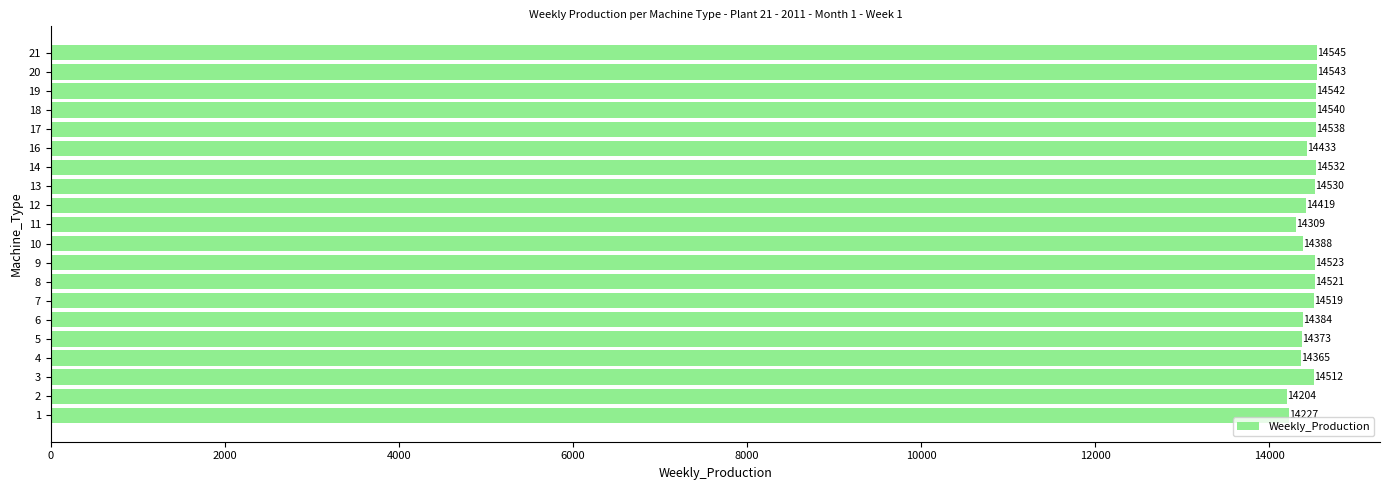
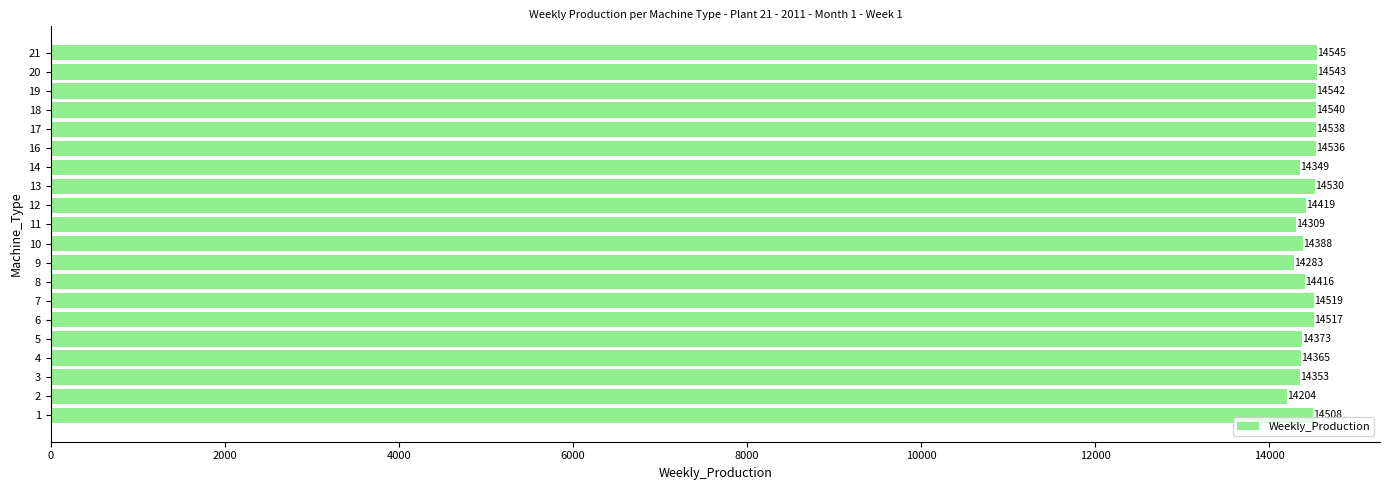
  {
    "21": 14545,
    "20": 14543,
    "19": 14542,
    "18": 14540,
    "17": 14538,
-   "16": 14433,
-   "14": 14532,
+   "16": 14536,
+   "14": 14349,
    "13": 14530,
    "12": 14419,
    "11": 14309,
    "10": 14388,
-   "9": 14523,
-   "8": 14521,
+   "9": 14283,
+   "8": 14416,
    "7": 14519,
-   "6": 14384,
+   "6": 14517,
    "5": 14373,
    "4": 14365,
-   "3": 14512,
+   "3": 14353,
    "2": 14204,
-   "1": 14200
+   "1": 14500
  }
